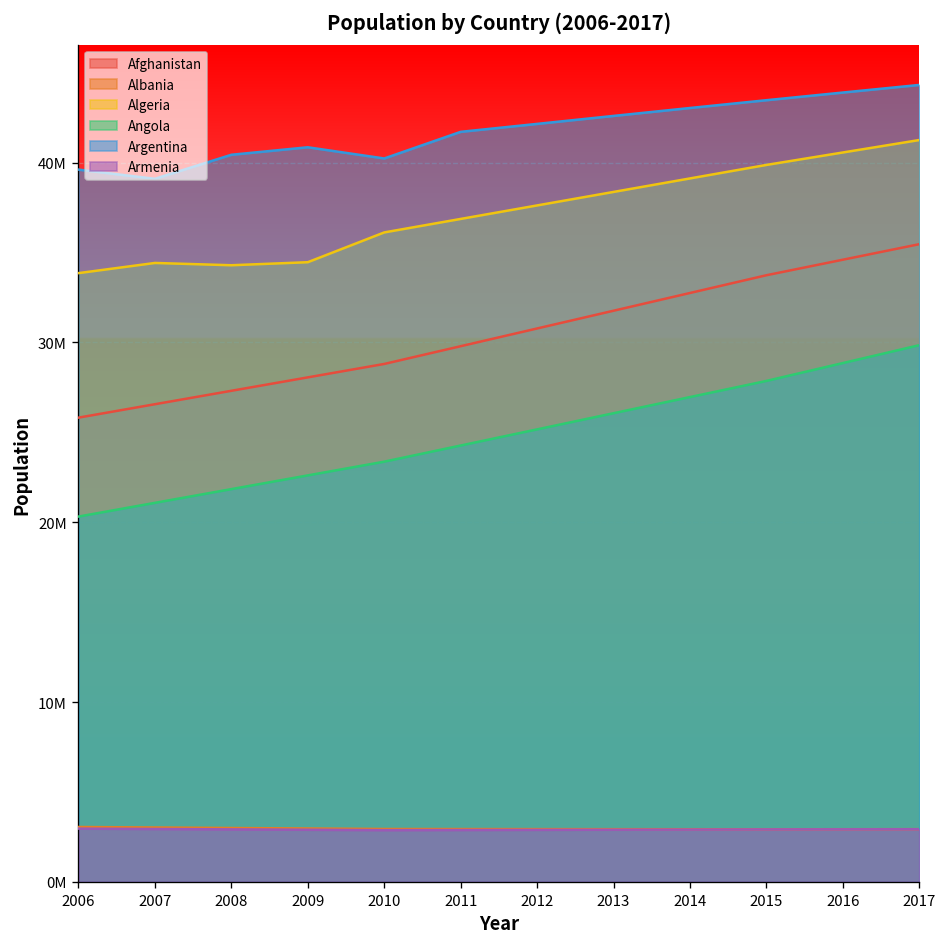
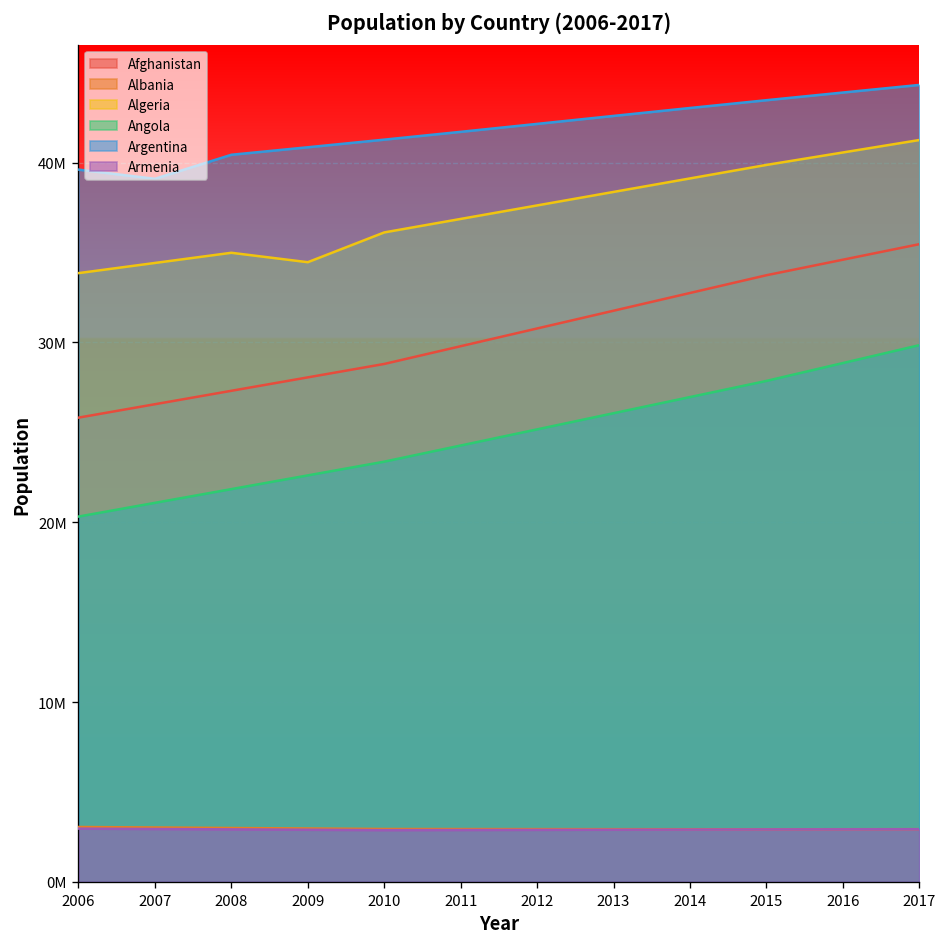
  {
    "Algeria": {
      "2006": 33900000,
      "2007": 34400000,
-     "2008": 34300000,
+     "2008": 35000000,
      "2009": 34500000,
      "2010": 36100000,
      "2011": 36900000,
      "2012": 37600000,
      "2013": 38400000,
      "2014": 39100000,
      "2015": 39900000,
      "2016": 40600000,
      "2017": 41300000
    },
    "Angola": {
      "2006": 20300000,
      "2007": 21100000,
      "2008": 21800000,
      "2009": 22600000,
      "2010": 23400000,
      "2011": 24300000,
      "2012": 25200000,
      "2013": 26100000,
      "2014": 27000000,
      "2015": 27900000,
      "2016": 28900000,
      "2017": 29800000
    },
    "Argentina": {
      "2006": 39600000,
      "2007": 39100000,
      "2008": 40400000,
      "2009": 40900000,
-     "2010": 40200000,
+     "2010": 41300000,
      "2011": 41700000,
      "2012": 42200000,
      "2013": 42600000,
      "2014": 43000000,
      "2015": 43500000,
      "2016": 43900000,
      "2017": 44300000
    }
  }
